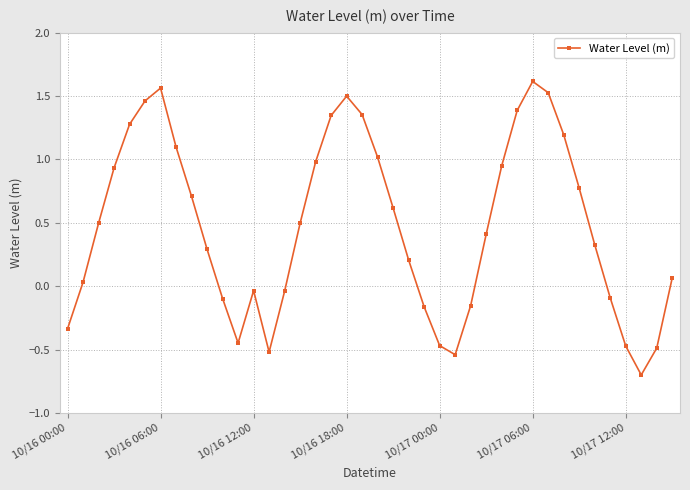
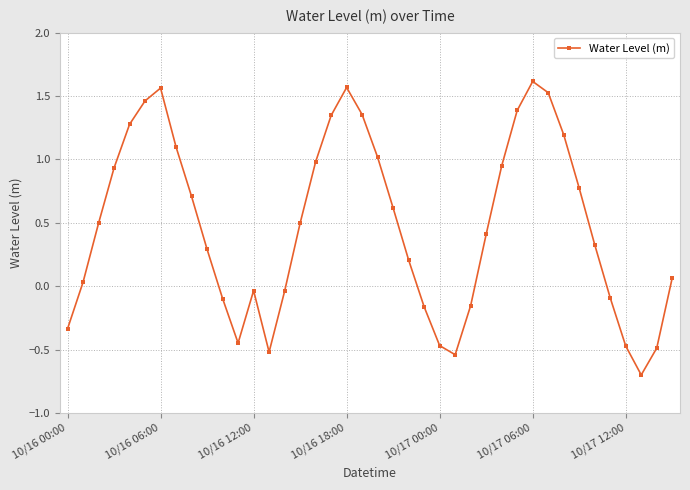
  {
    "10/16 00:00": -0.34,
    "10/16 06:00": 1.56,
    "10/16 12:00": -0.03,
-   "10/16 18:00": 1.50,
+   "10/16 18:00": 1.57,
    "10/17 00:00": -0.47,
    "10/17 06:00": 1.62,
    "10/17 12:00": -0.47
  }
